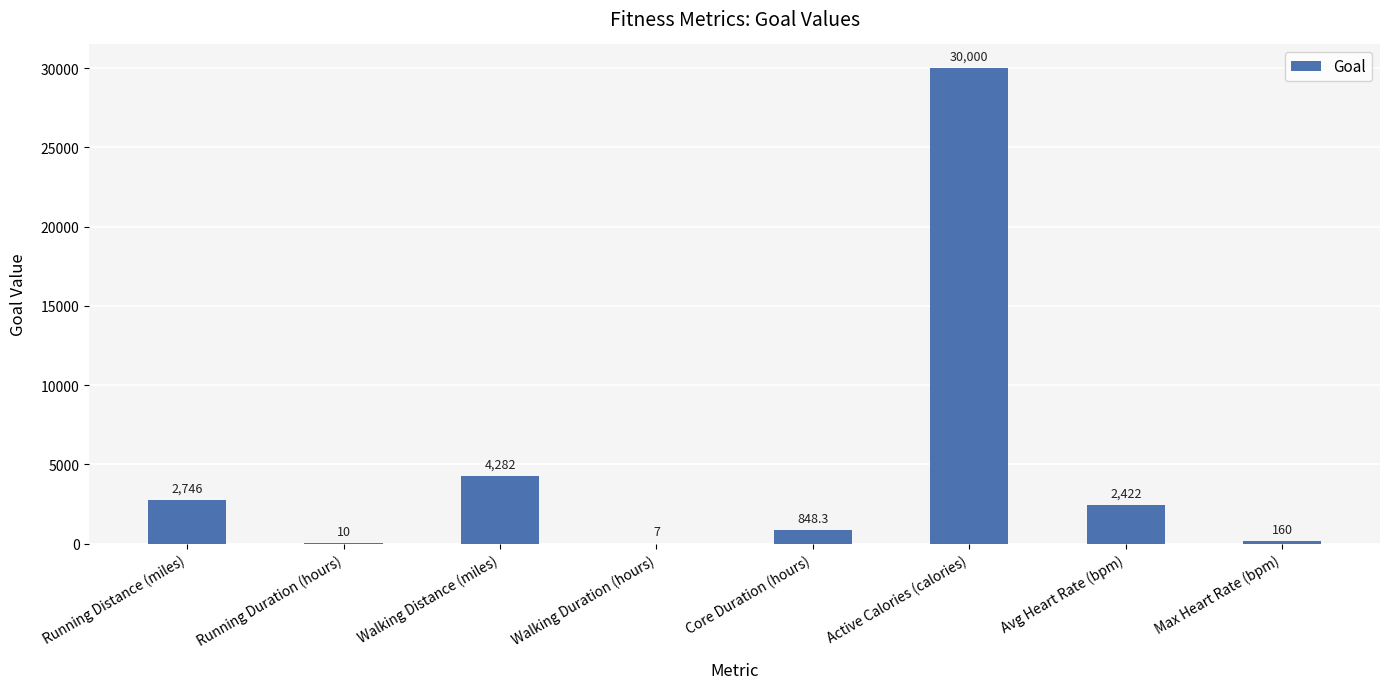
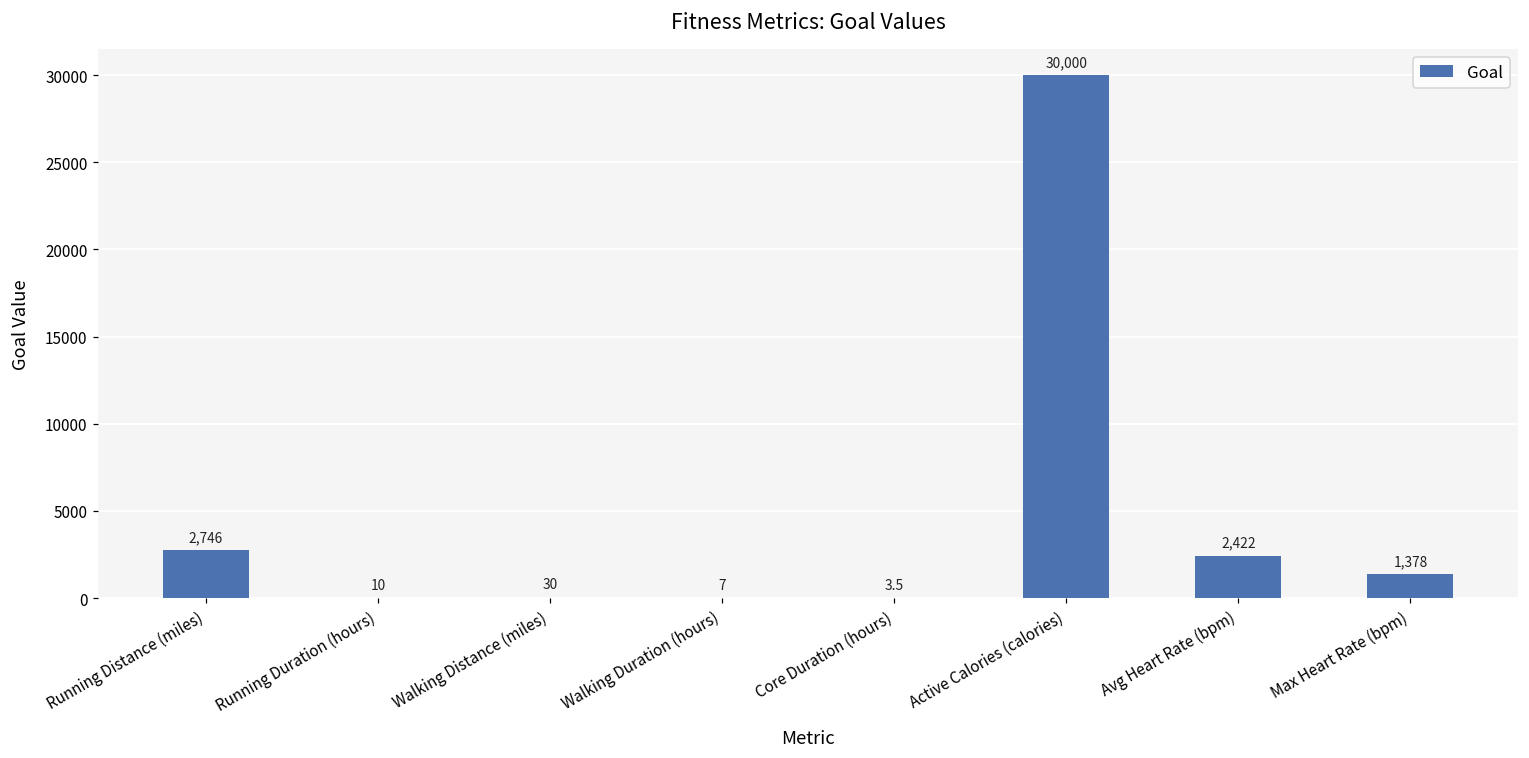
  {
    "Running Distance (miles)": "2,746",
    "Running Duration (hours)": "10",
-   "Walking Distance (miles)": "4,282",
+   "Walking Distance (miles)": "30",
    "Walking Duration (hours)": "7",
-   "Core Duration (hours)": "848.3",
+   "Core Duration (hours)": "3.5",
    "Active Calories (calories)": "30,000",
    "Avg Heart Rate (bpm)": "2,422",
-   "Max Heart Rate (bpm)": "160"
+   "Max Heart Rate (bpm)": "1,378"
  }
